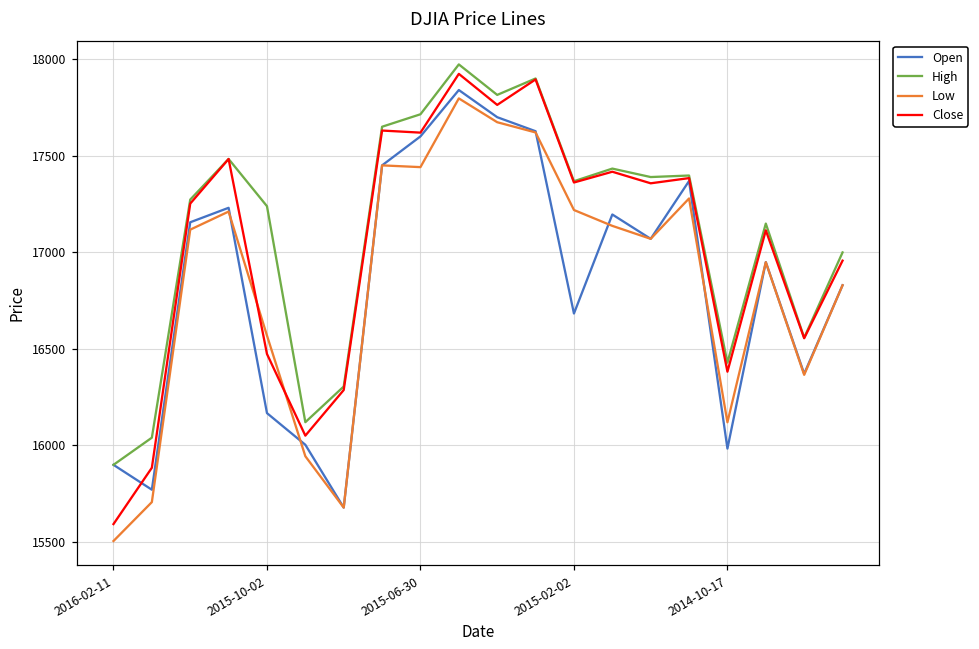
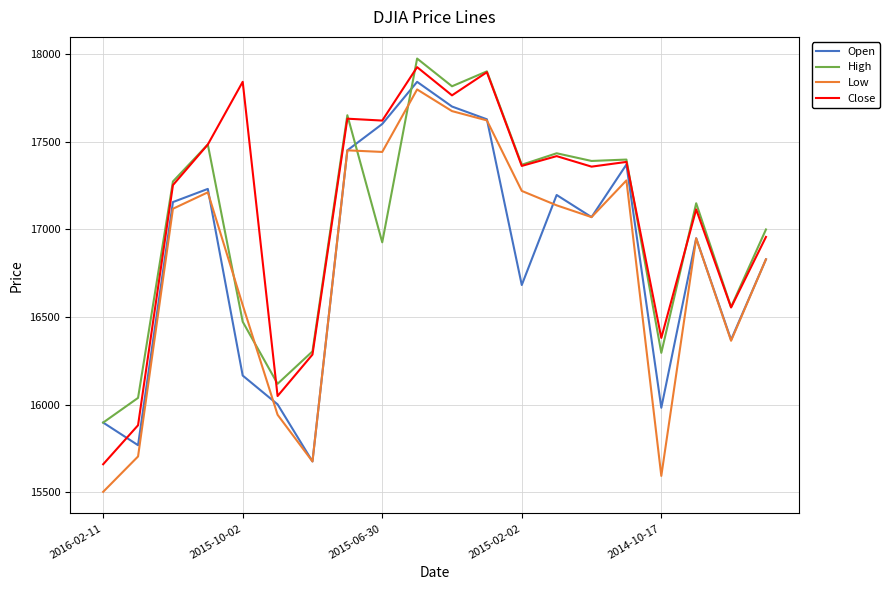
  {
    "Open": {
      "2015-10-02": 16170,
      "2015-06-30": 17600,
      "2015-02-02": 16680,
      "2014-10-17": 15980
    },
    "High": {
-     "2015-10-02": 17240,
-     "2015-06-30": 17710,
-     "2014-10-17": 16430
+     "2015-10-02": 16470,
+     "2015-06-30": 16930,
+     "2014-10-17": 16300
    },
    "Low": {
      "2016-02-11": 15500,
      "2015-10-02": 16570,
      "2015-06-30": 17440,
      "2015-02-02": 17220,
-     "2014-10-17": 16120
+     "2014-10-17": 15590
    },
    "Close": {
-     "2016-02-11": 15590,
-     "2015-10-02": 16470,
+     "2016-02-11": 15660,
+     "2015-10-02": 17840,
      "2015-06-30": 17620,
      "2014-10-17": 16380
    }
  }
